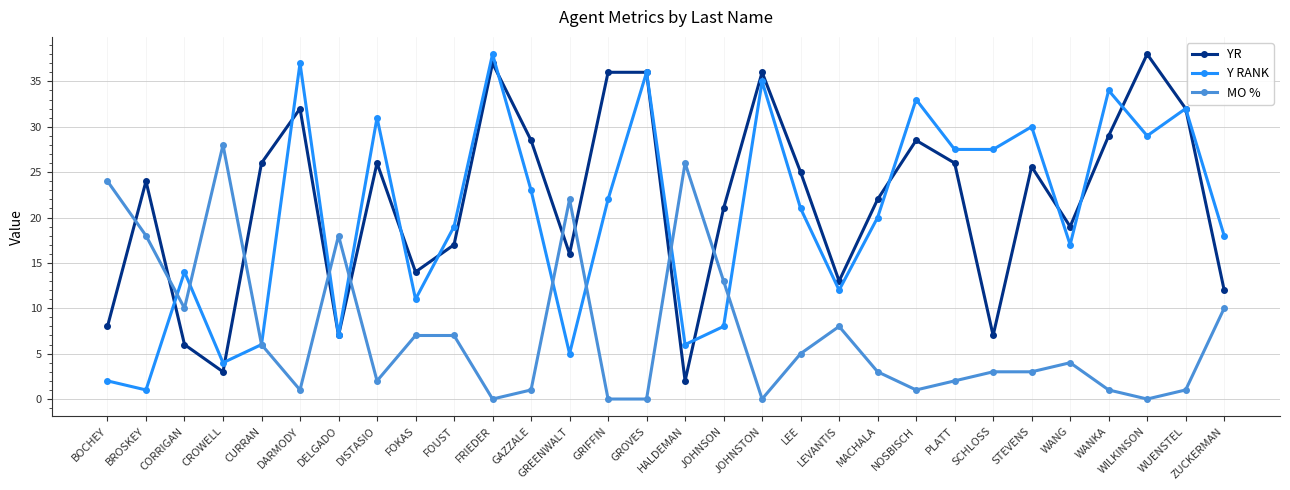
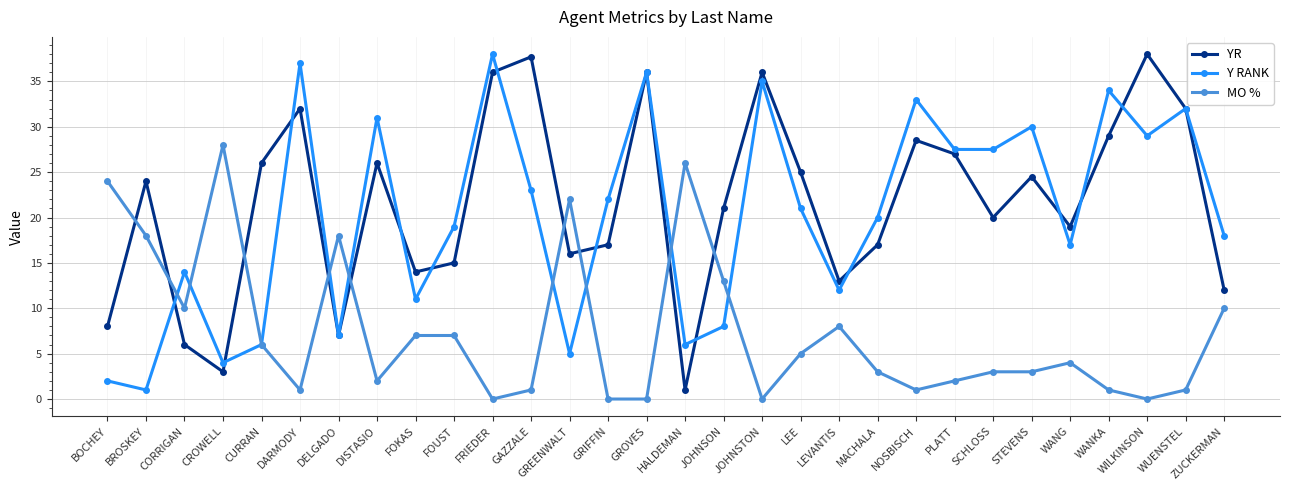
  {
    "YR": {
      "BOCHEY": 8,
      "BROSKEY": 24,
      "CORRIGAN": 6,
      "CROWELL": 3,
      "CURRAN": 26,
      "DARMODY": 32,
      "DISTASIO": 26,
      "FOKAS": 14,
-     "FOUST": 17,
-     "FRIEDER": 37,
-     "GAZZALE": 29,
+     "FOUST": 15,
+     "FRIEDER": 36,
+     "GAZZALE": 38,
      "GREENWALT": 16,
-     "GRIFFIN": 36,
-     "HALDEMAN": 2,
+     "GRIFFIN": 17,
+     "HALDEMAN": 1,
      "JOHNSON": 21,
      "JOHNSTON": 36,
      "LEE": 25,
      "LEVANTIS": 13,
-     "MACHALA": 22,
+     "MACHALA": 17,
      "NOSBISCH": 29,
-     "PLATT": 26,
-     "SCHLOSS": 7,
-     "STEVENS": 26,
+     "PLATT": 27,
+     "SCHLOSS": 20,
+     "STEVENS": 25,
      "WANG": 19,
      "WANKA": 29,
      "WILKINSON": 38,
      "ZUCKERMAN": 12
    }
  }
